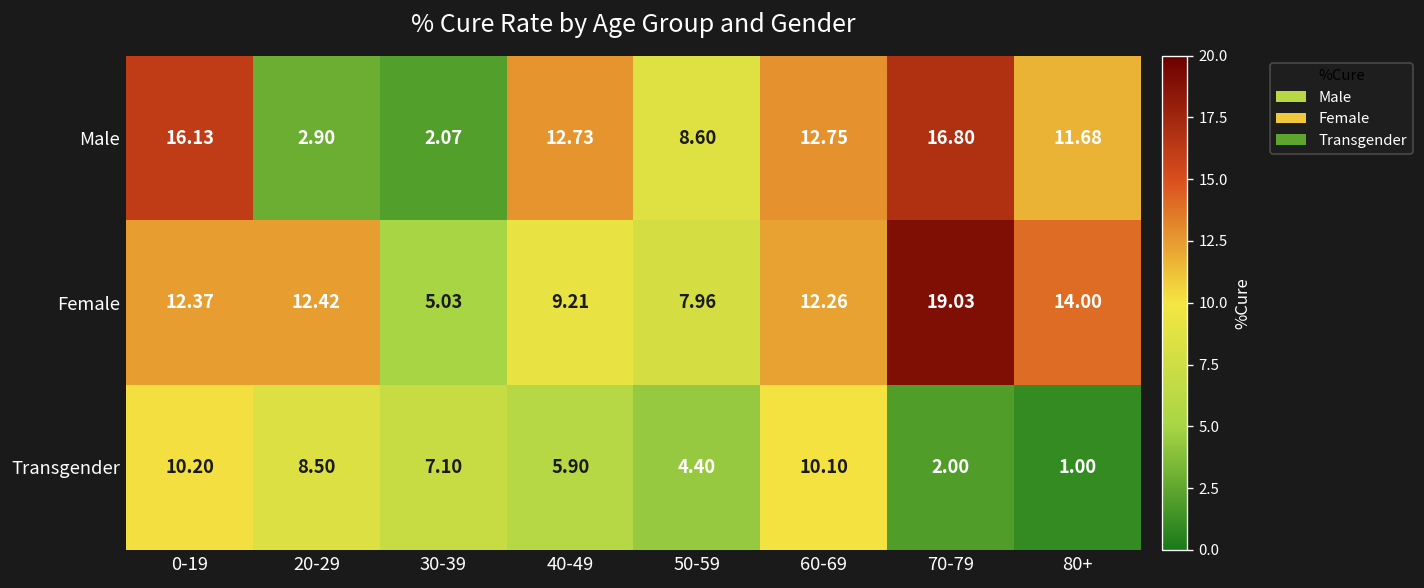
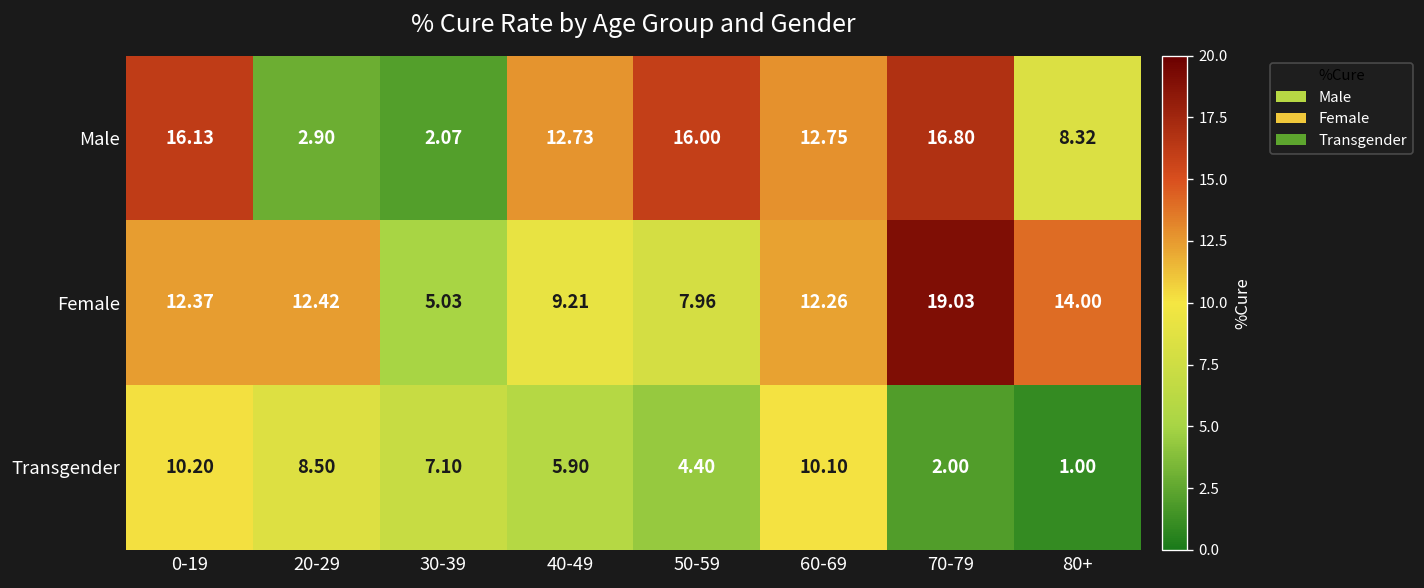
  {
    "Male": {
      "0-19": 16.13,
      "20-29": 2.90,
      "30-39": 2.07,
      "40-49": 12.73,
-     "50-59": 8.60,
+     "50-59": 16.00,
      "60-69": 12.75,
      "70-79": 16.80,
-     "80+": 11.68
+     "80+": 8.32
    },
    "Female": {
      "0-19": 12.37,
      "20-29": 12.42,
      "30-39": 5.03,
      "40-49": 9.21,
      "50-59": 7.96,
      "60-69": 12.26,
      "70-79": 19.03,
      "80+": 14.00
    },
    "Transgender": {
      "0-19": 10.20,
      "20-29": 8.50,
      "30-39": 7.10,
      "40-49": 5.90,
      "50-59": 4.40,
      "60-69": 10.10,
      "70-79": 2.00,
      "80+": 1.00
    }
  }
